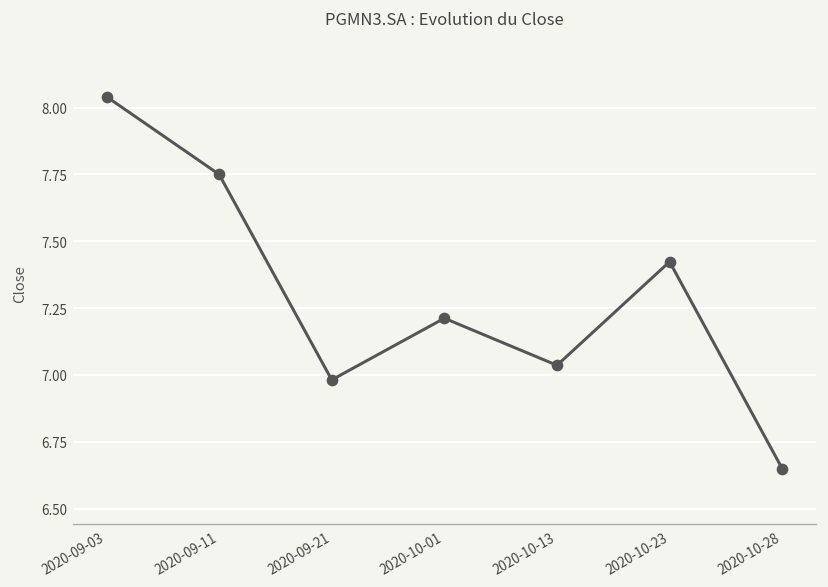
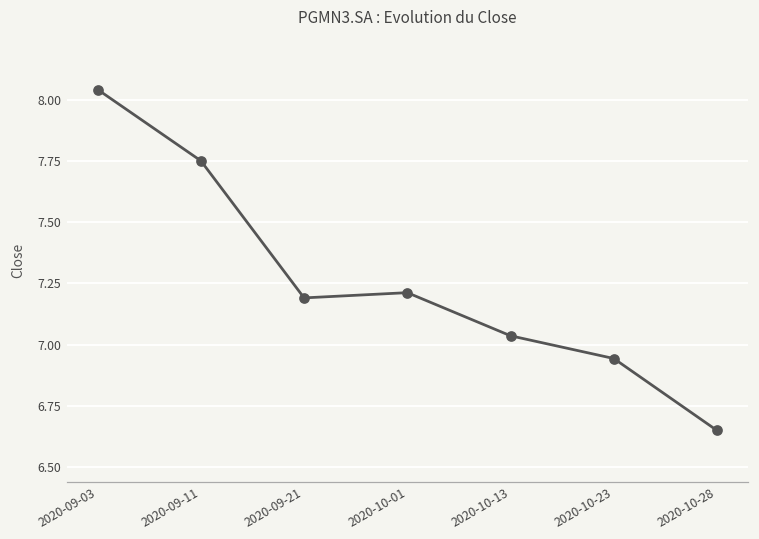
  {
    "2020-09-03": 8.04,
    "2020-09-11": 7.75,
-   "2020-09-21": 6.98,
+   "2020-09-21": 7.19,
    "2020-10-01": 7.21,
    "2020-10-13": 7.04,
-   "2020-10-23": 7.42,
+   "2020-10-23": 6.94,
    "2020-10-28": 6.65
  }
